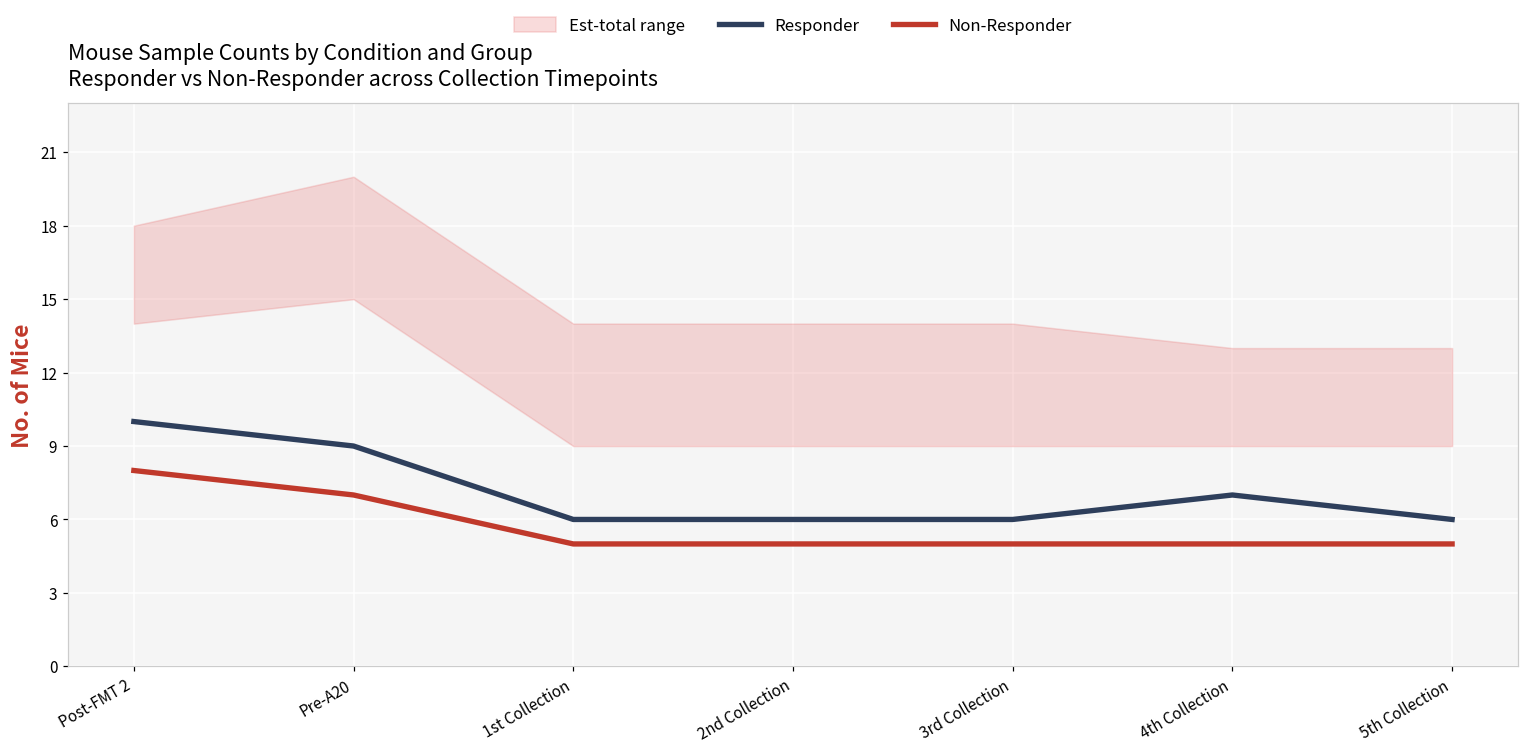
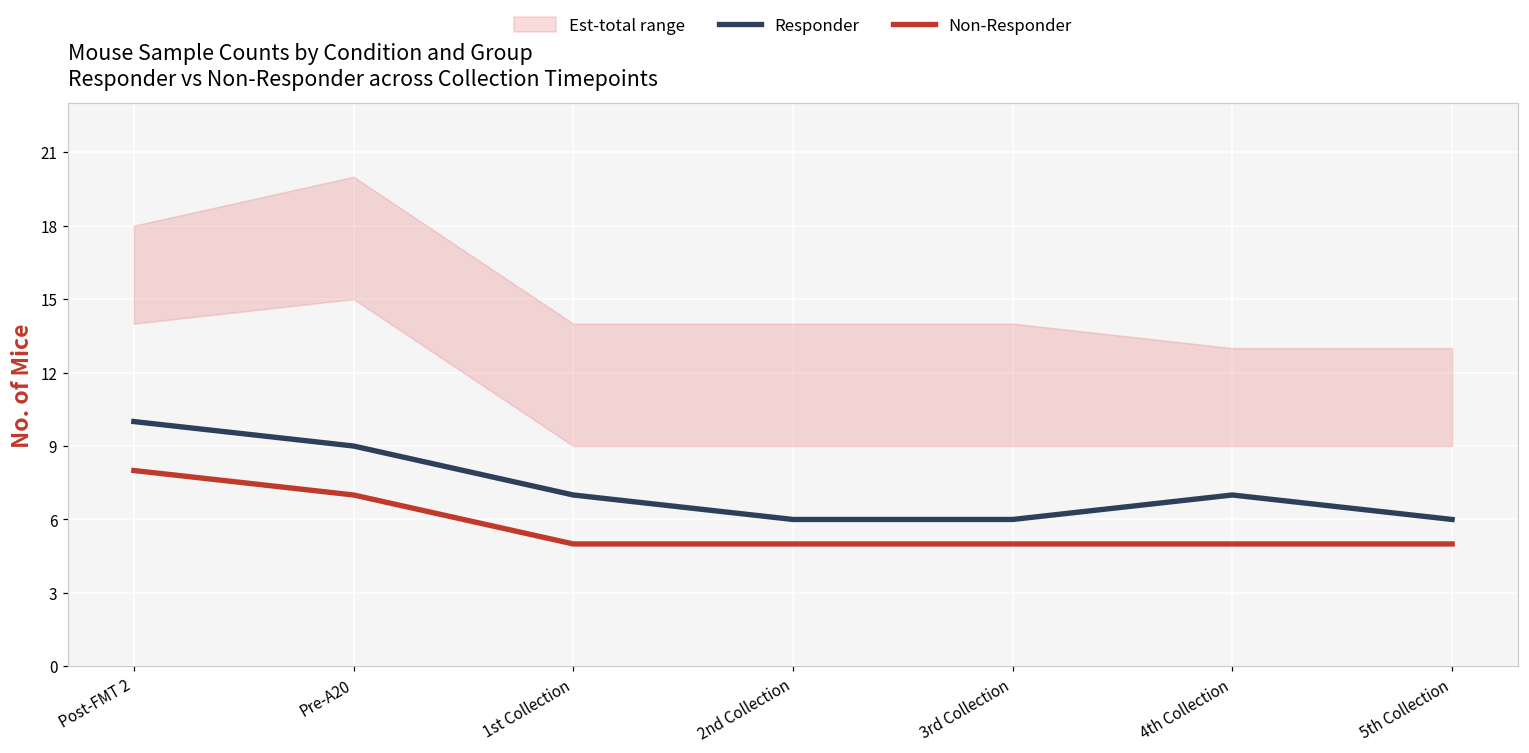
  {
    "Responder": {
      "Post-FMT 2": 10,
      "Pre-A20": 9,
-     "1st Collection": 6,
+     "1st Collection": 7,
      "2nd Collection": 6,
      "3rd Collection": 6,
      "4th Collection": 7,
      "5th Collection": 6
    },
    "Non-Responder": {
      "Post-FMT 2": 8,
      "Pre-A20": 7,
      "1st Collection": 5,
      "2nd Collection": 5,
      "3rd Collection": 5,
      "4th Collection": 5,
      "5th Collection": 5
    }
  }
